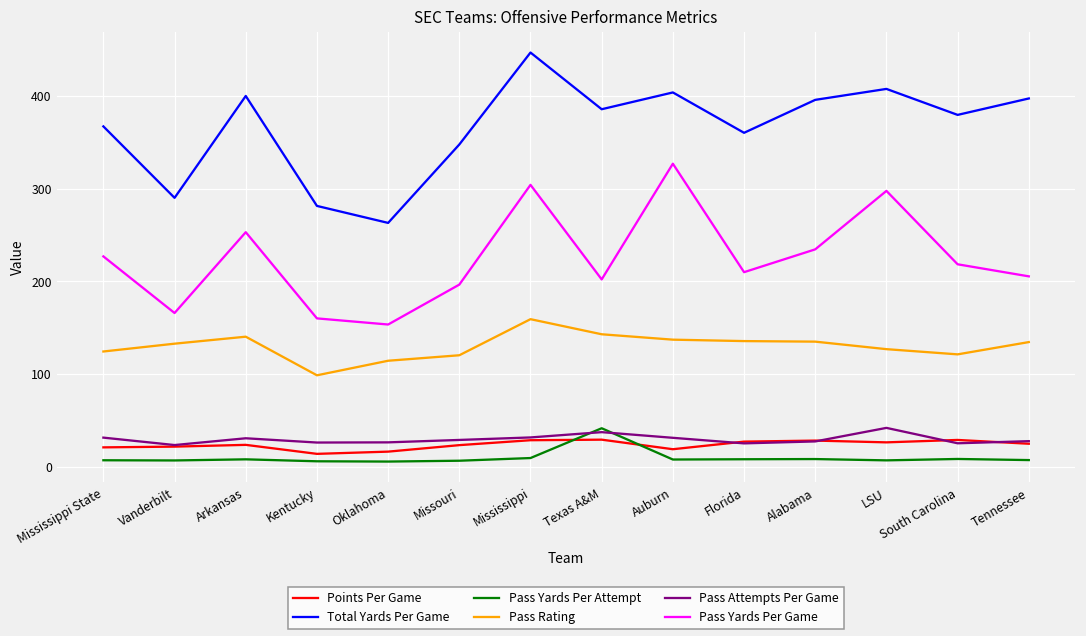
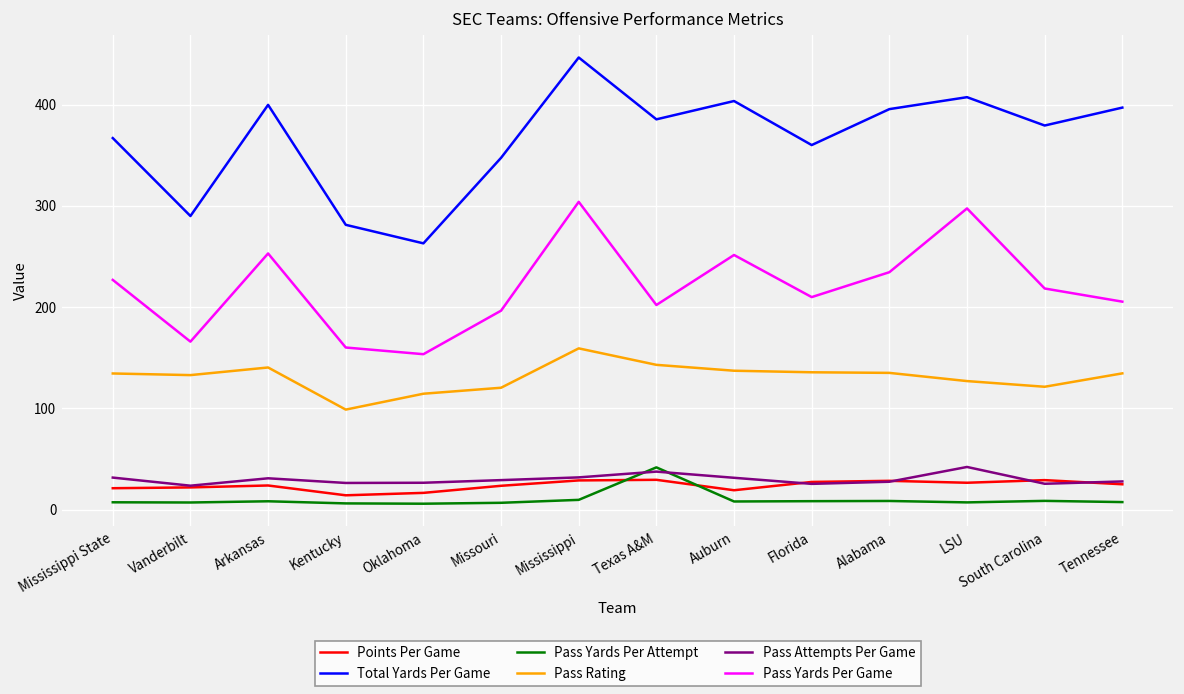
  {
    "Points Per Game": {
      "Mississippi State": 20,
      "Arkansas": 20,
      "Kentucky": 10,
      "Oklahoma": 20,
      "Missouri": 20,
      "Mississippi": 30,
      "Texas A&M": 30,
      "Auburn": 20,
      "LSU": 30,
      "South Carolina": 30
    },
    "Total Yards Per Game": {
      "Mississippi State": 370,
      "Vanderbilt": 290,
      "Arkansas": 400,
      "Kentucky": 280,
      "Oklahoma": 260,
      "Missouri": 350,
      "Mississippi": 450,
      "Texas A&M": 390,
      "Auburn": 400,
      "Florida": 360,
      "Alabama": 400,
      "LSU": 410,
      "South Carolina": 380,
      "Tennessee": 400
    },
    "Pass Yards Per Attempt": {
      "Mississippi State": 10,
      "Vanderbilt": 10,
      "Arkansas": 10,
      "Kentucky": 10,
      "Oklahoma": 10,
      "Missouri": 10,
      "Mississippi": 10,
      "Texas A&M": 40,
      "Auburn": 10,
      "Florida": 10,
      "Alabama": 10,
      "LSU": 10,
      "South Carolina": 10,
      "Tennessee": 10
    },
    "Pass Rating": {
-     "Mississippi State": 120,
+     "Mississippi State": 130,
      "Vanderbilt": 130,
      "Arkansas": 140,
      "Kentucky": 100,
      "Oklahoma": 110,
      "Missouri": 120,
      "Mississippi": 160,
      "Texas A&M": 140,
      "Auburn": 140,
      "Florida": 140,
      "Alabama": 140,
      "LSU": 130,
      "South Carolina": 120,
      "Tennessee": 130
    },
    "Pass Attempts Per Game": {
      "Mississippi State": 30,
      "Arkansas": 30,
      "Kentucky": 30,
      "Oklahoma": 30,
      "Missouri": 30,
      "Mississippi": 30,
      "Texas A&M": 40,
      "Auburn": 30,
      "LSU": 40,
      "South Carolina": 30
    },
    "Pass Yards Per Game": {
      "Mississippi State": 230,
      "Vanderbilt": 170,
      "Arkansas": 250,
      "Kentucky": 160,
      "Oklahoma": 150,
      "Missouri": 200,
      "Mississippi": 300,
      "Texas A&M": 200,
-     "Auburn": 330,
+     "Auburn": 250,
      "Florida": 210,
      "Alabama": 230,
      "LSU": 300,
      "South Carolina": 220,
      "Tennessee": 210
    }
  }
